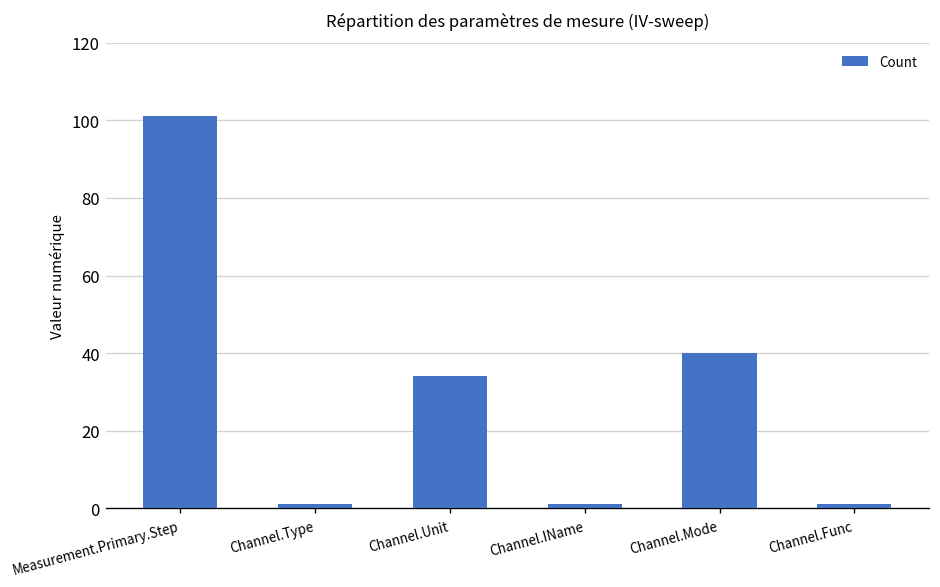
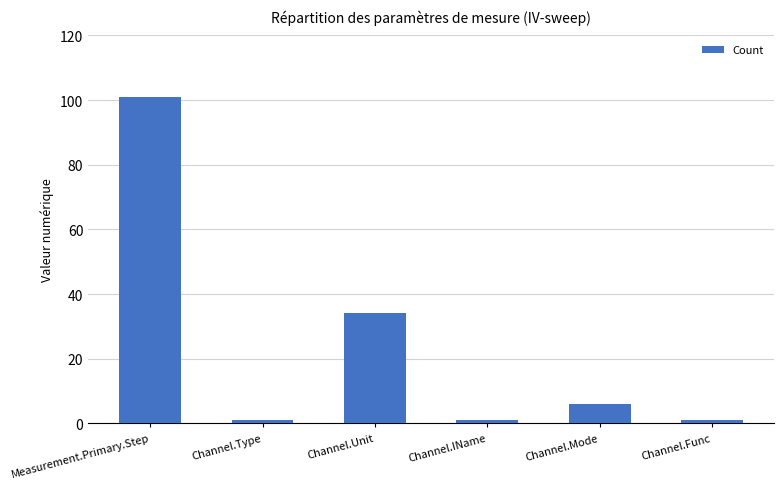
  {
    "Measurement.Primary.Step": 101,
    "Channel.Type": 1,
    "Channel.Unit": 34,
    "Channel.IName": 1,
-   "Channel.Mode": 40,
+   "Channel.Mode": 6,
    "Channel.Func": 1
  }
